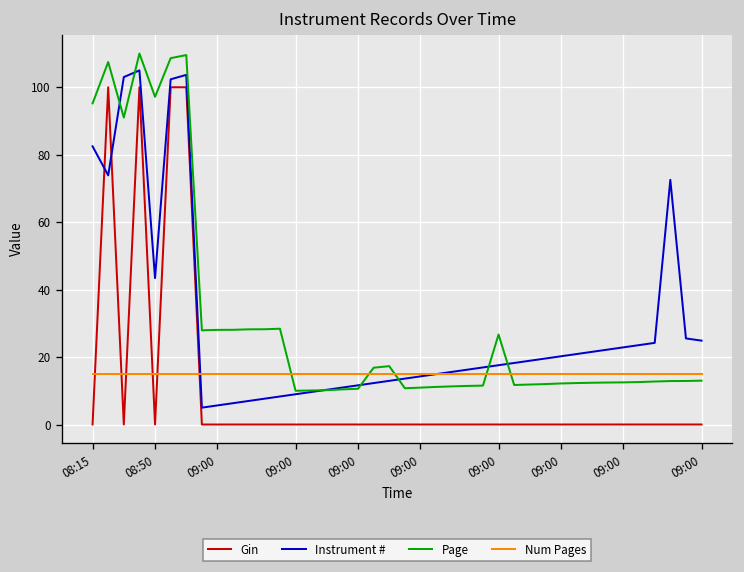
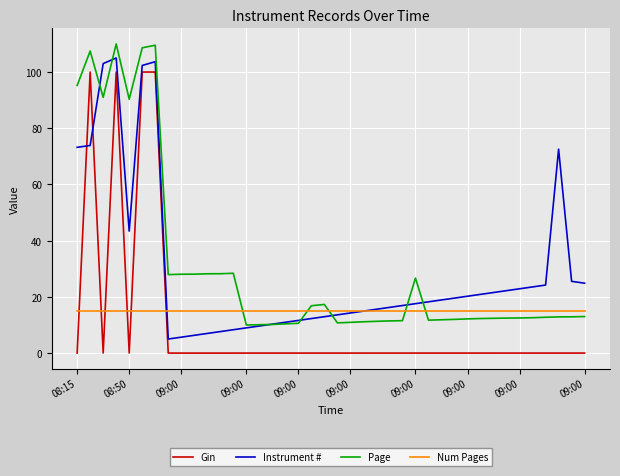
  {
    "Gin": {
      "08:15": 0,
      "08:50": 0
    },
    "Instrument #": {
-     "08:15": 82,
+     "08:15": 73,
      "08:50": 43
    },
    "Page": {
      "08:15": 95,
-     "08:50": 97
+     "08:50": 90
    },
    "Num Pages": {
      "08:15": 15,
      "08:50": 15
    }
  }
